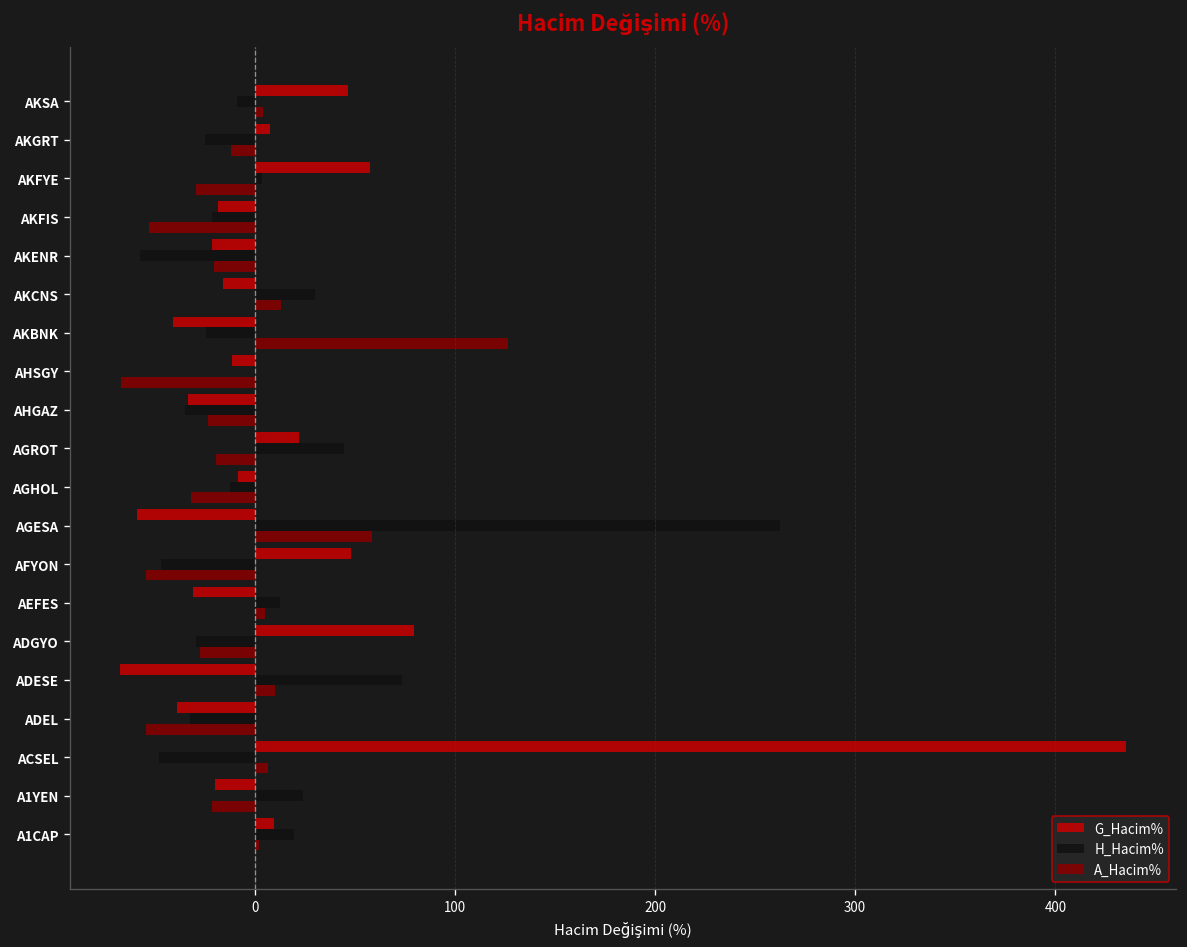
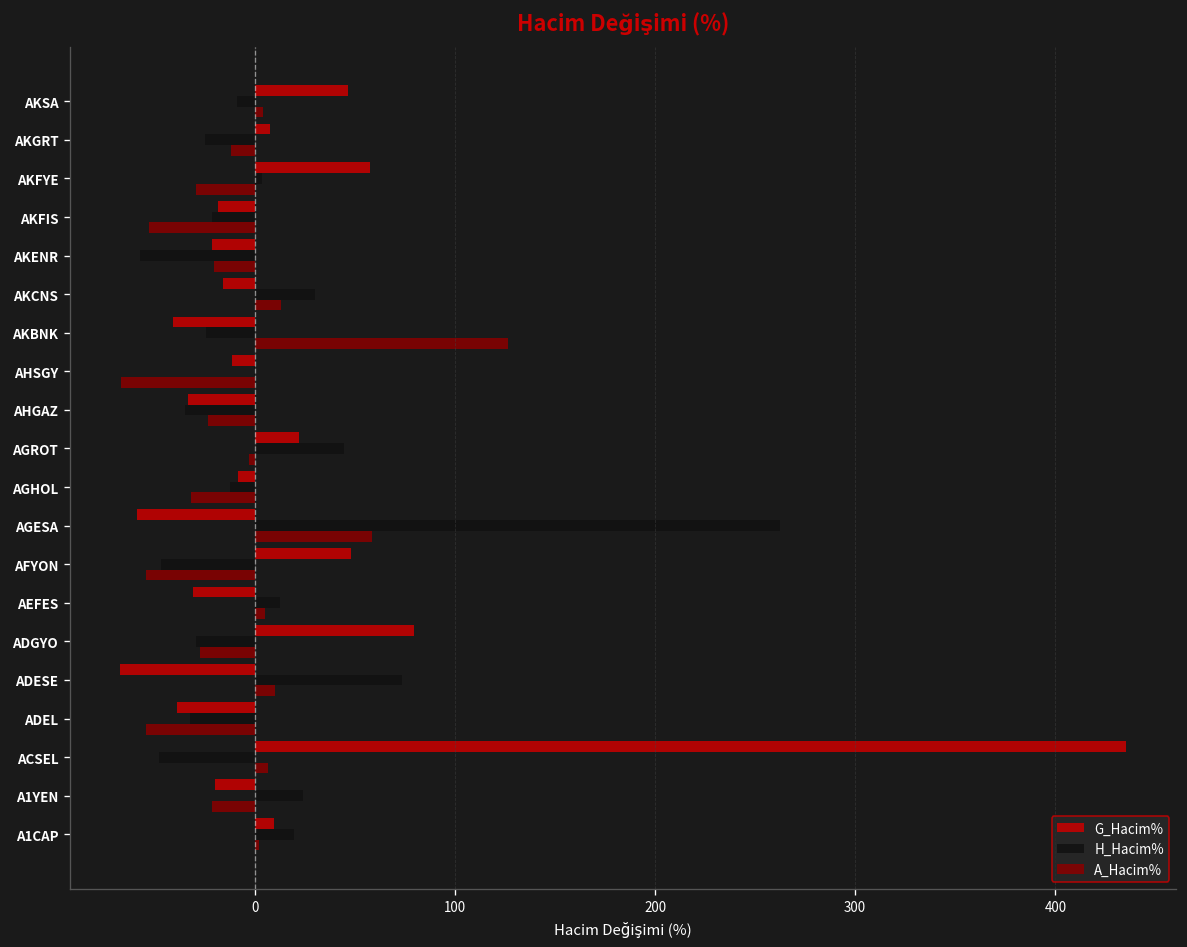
  {
    "G_Hacim%": {
      "AKSA": 47,
      "AKGRT": 8,
      "AKFYE": 57,
      "AKFIS": -18,
      "AKENR": -21,
      "AKCNS": -16,
      "AKBNK": -41,
      "AHSGY": -11,
      "AHGAZ": -33,
      "AGROT": 22,
      "AGHOL": -8,
      "AGESA": -59,
      "AFYON": 48,
      "AEFES": -31,
      "ADGYO": 80,
      "ADESE": -67,
      "ADEL": -39,
      "ACSEL": 435,
      "A1YEN": -20,
      "A1CAP": 10
    },
    "H_Hacim%": {
      "AKSA": -9,
      "AKGRT": -25,
      "AKFYE": 4,
      "AKFIS": -21,
      "AKENR": -57,
      "AKCNS": 30,
      "AKBNK": -24,
      "AHGAZ": -35,
      "AGROT": 44,
      "AGHOL": -12,
      "AGESA": 262,
      "AFYON": -47,
      "AEFES": 13,
      "ADGYO": -29,
      "ADESE": 74,
      "ADEL": -32,
      "ACSEL": -48,
      "A1YEN": 24,
      "A1CAP": 20
    },
    "A_Hacim%": {
      "AKSA": 4,
      "AKGRT": -12,
      "AKFYE": -29,
      "AKFIS": -53,
      "AKENR": -20,
      "AKCNS": 13,
      "AKBNK": 127,
      "AHSGY": -67,
      "AHGAZ": -23,
-     "AGROT": -19,
+     "AGROT": -3,
      "AGHOL": -32,
      "AGESA": 59,
      "AFYON": -54,
      "AEFES": 5,
      "ADGYO": -27,
      "ADESE": 10,
      "ADEL": -54,
      "ACSEL": 7,
      "A1YEN": -21,
      "A1CAP": 2
    }
  }
